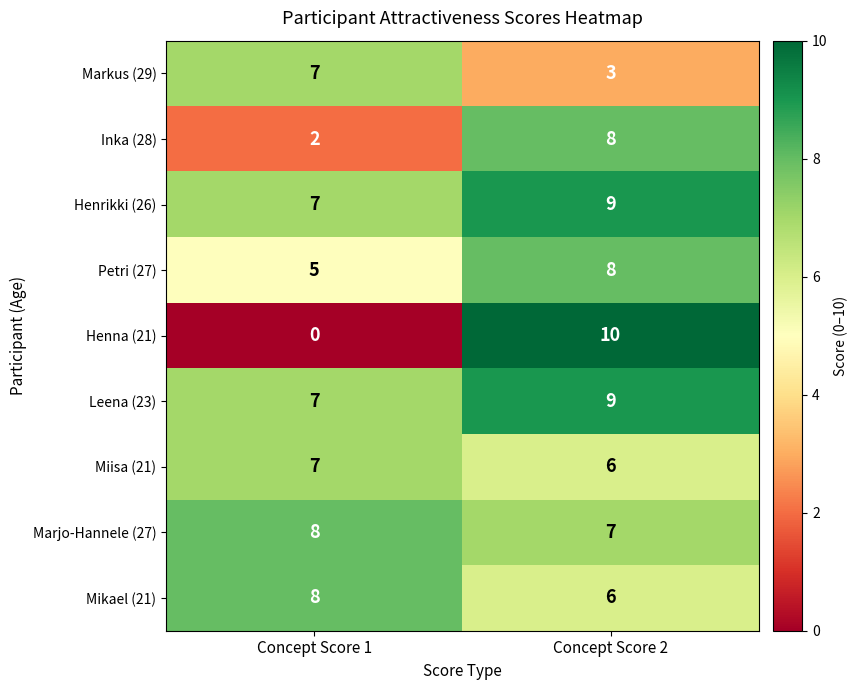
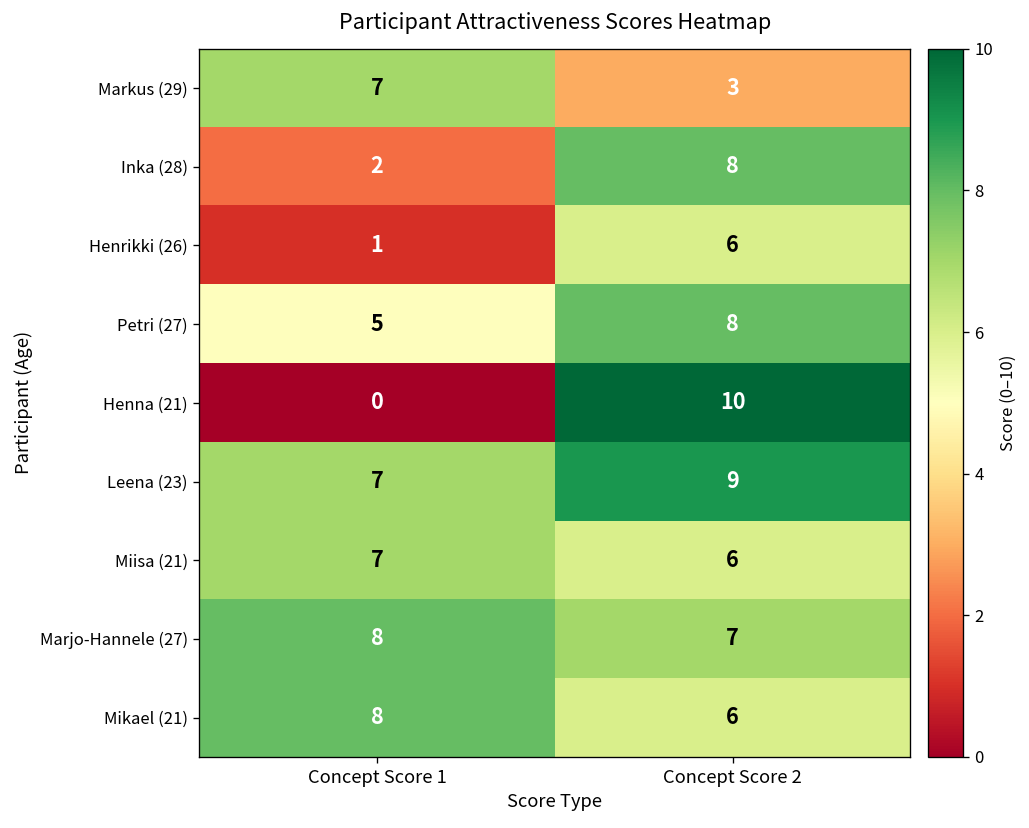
  {
    "Markus (29)": {
      "Concept Score 1": 7,
      "Concept Score 2": 3
    },
    "Inka (28)": {
      "Concept Score 1": 2,
      "Concept Score 2": 8
    },
    "Henrikki (26)": {
-     "Concept Score 1": 7,
-     "Concept Score 2": 9
+     "Concept Score 1": 1,
+     "Concept Score 2": 6
    },
    "Petri (27)": {
      "Concept Score 1": 5,
      "Concept Score 2": 8
    },
    "Henna (21)": {
      "Concept Score 1": 0,
      "Concept Score 2": 10
    },
    "Leena (23)": {
      "Concept Score 1": 7,
      "Concept Score 2": 9
    },
    "Miisa (21)": {
      "Concept Score 1": 7,
      "Concept Score 2": 6
    },
    "Marjo-Hannele (27)": {
      "Concept Score 1": 8,
      "Concept Score 2": 7
    },
    "Mikael (21)": {
      "Concept Score 1": 8,
      "Concept Score 2": 6
    }
  }
